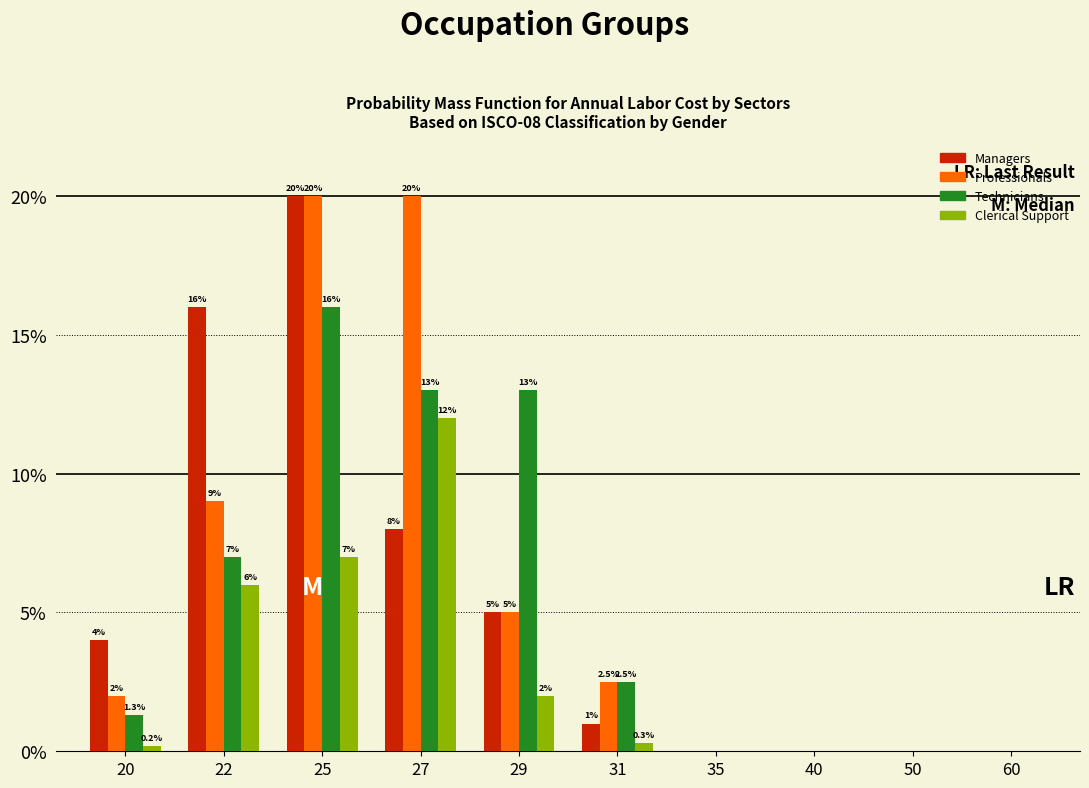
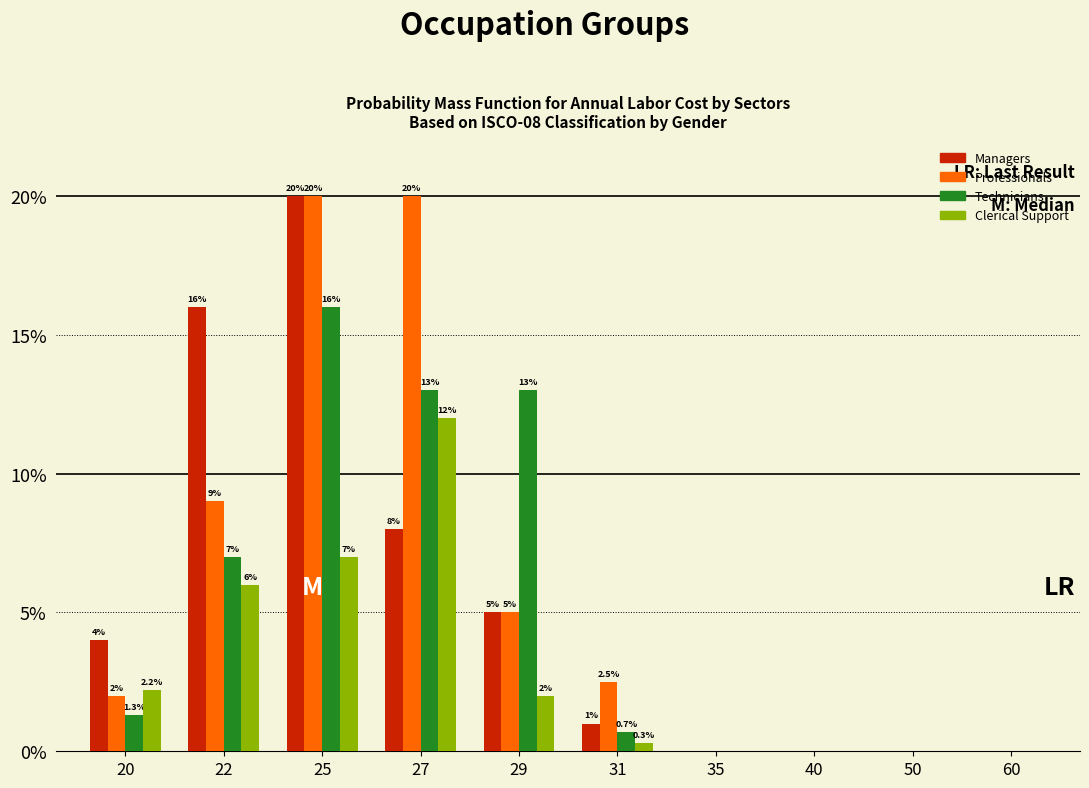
  {
    "Managers": {
      "20": "4%",
      "22": "16%",
      "25": "20%",
      "27": "8%",
      "29": "5%",
      "31": "1%"
    },
    "Professionals": {
      "20": "2%",
      "22": "9%",
      "25": "20%",
      "27": "20%",
      "29": "5%"
    },
    "Technicians": {
      "20": "1.3%",
      "22": "7%",
      "25": "16%",
      "27": "13%",
      "29": "13%",
-     "31": "2.5%"
+     "31": "0.7%"
    },
    "Clerical Support": {
-     "20": "0.2%",
+     "20": "2.2%",
      "22": "6%",
      "25": "7%",
      "27": "12%",
      "29": "2%",
      "31": "0.3%"
    }
  }
